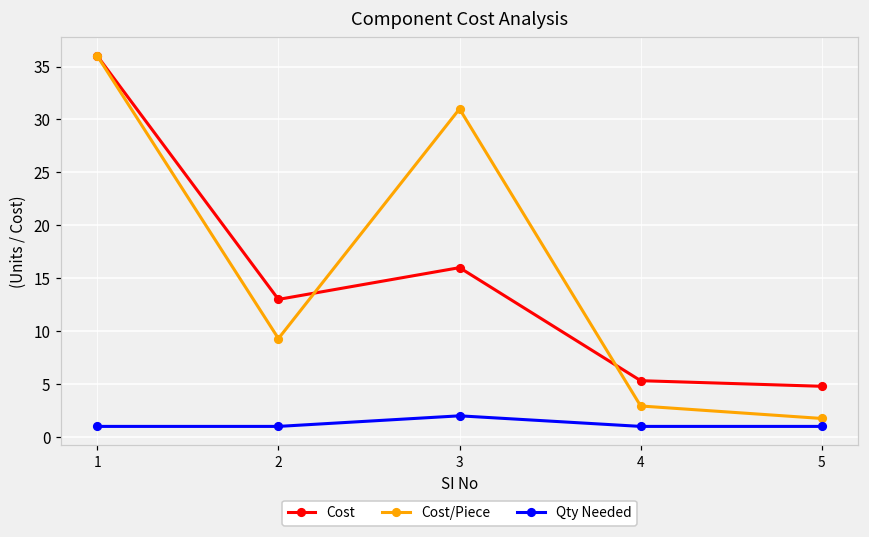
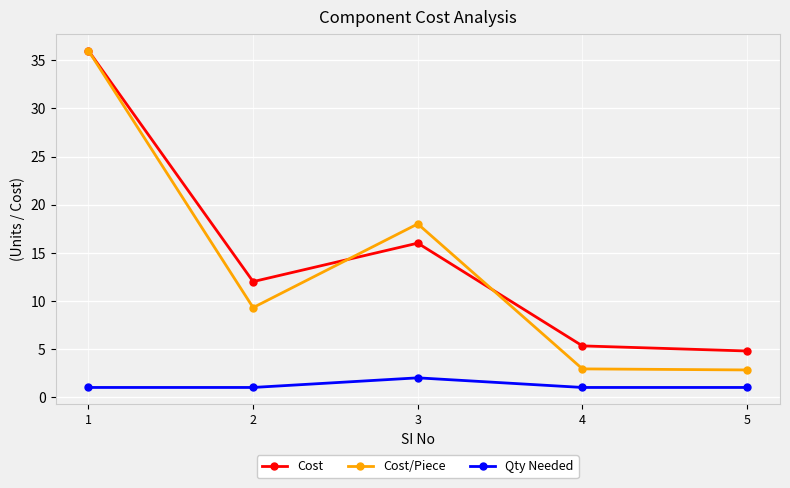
  {
    "Cost": {
-     "2": 13,
+     "2": 12,
      "3": 16,
      "4": 5,
      "5": 5
    },
    "Cost/Piece": {
      "2": 9,
-     "3": 31,
+     "3": 18,
      "4": 3,
-     "5": 2
+     "5": 3
    },
    "Qty Needed": {
      "1": 1,
      "2": 1,
      "3": 2,
      "4": 1,
      "5": 1
    }
  }
